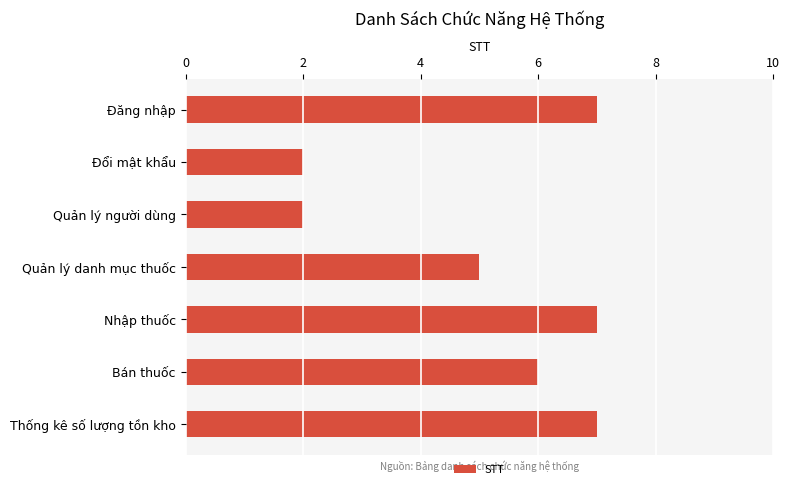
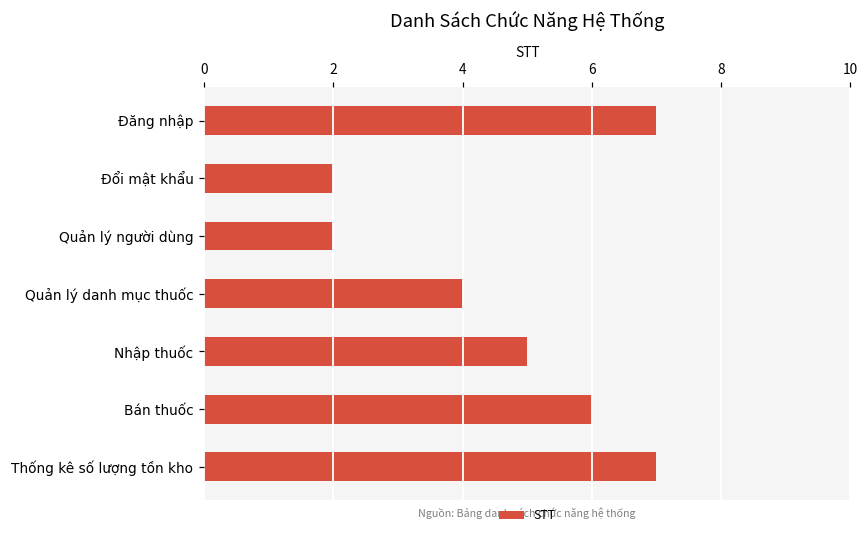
  {
    "Đăng nhập": 7,
    "Đổi mật khẩu": 2,
    "Quản lý người dùng": 2,
-   "Quản lý danh mục thuốc": 5,
-   "Nhập thuốc": 7,
+   "Quản lý danh mục thuốc": 4,
+   "Nhập thuốc": 5,
    "Bán thuốc": 6,
    "Thống kê số lượng tồn kho": 7
  }
